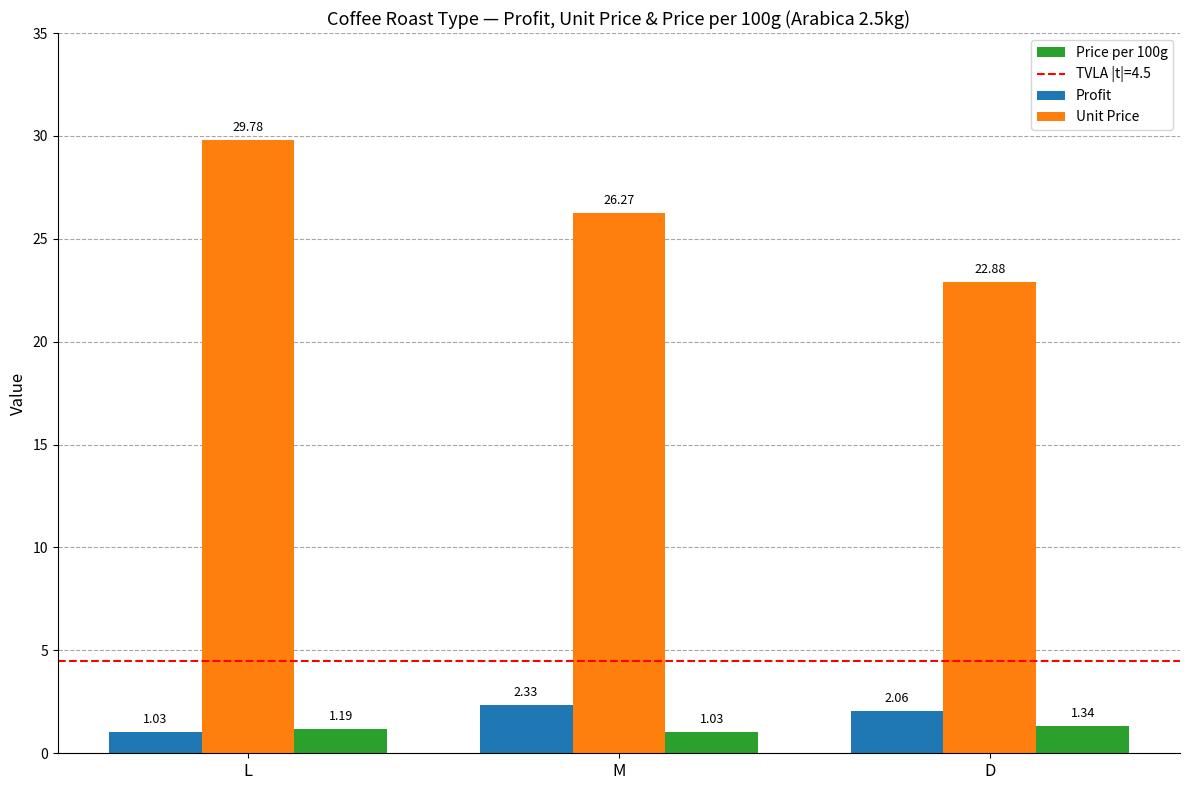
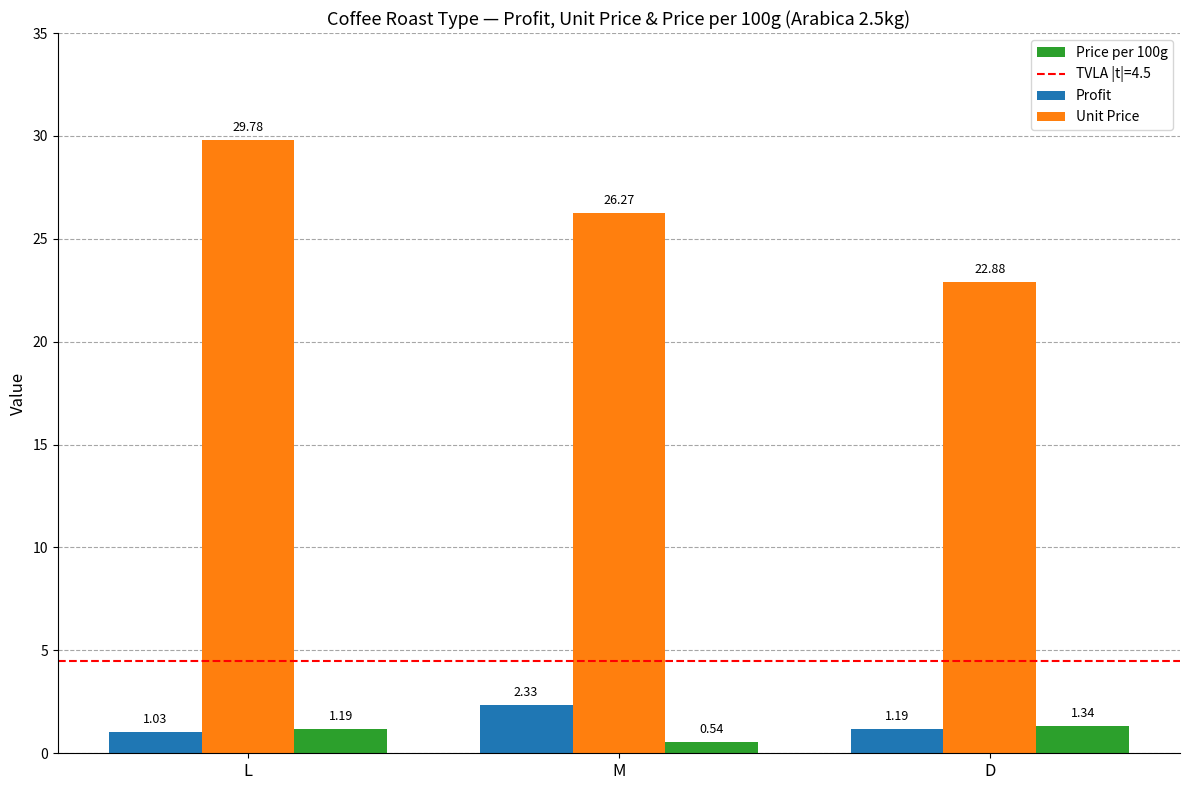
  {
    "Profit": {
      "L": 1.03,
      "M": 2.33,
-     "D": 2.06
+     "D": 1.19
    },
    "Unit Price": {
      "L": 29.78,
      "M": 26.27,
      "D": 22.88
    },
    "Price per 100g": {
      "L": 1.19,
-     "M": 1.03,
+     "M": 0.54,
      "D": 1.34
    }
  }
